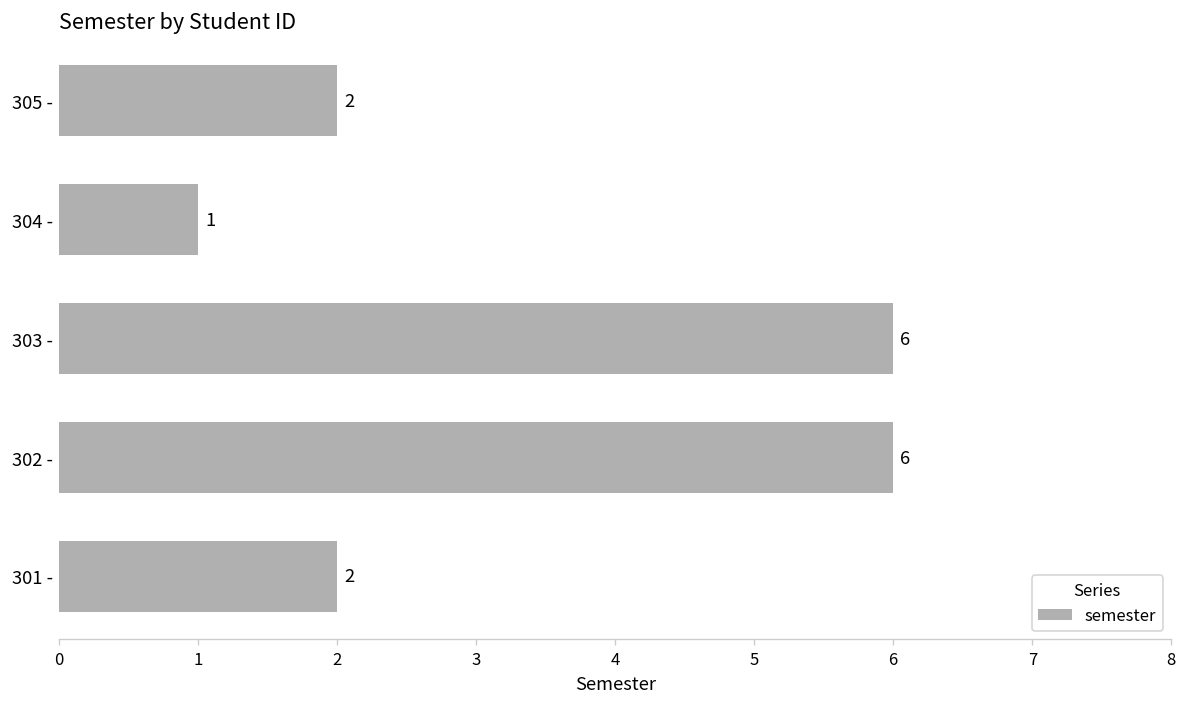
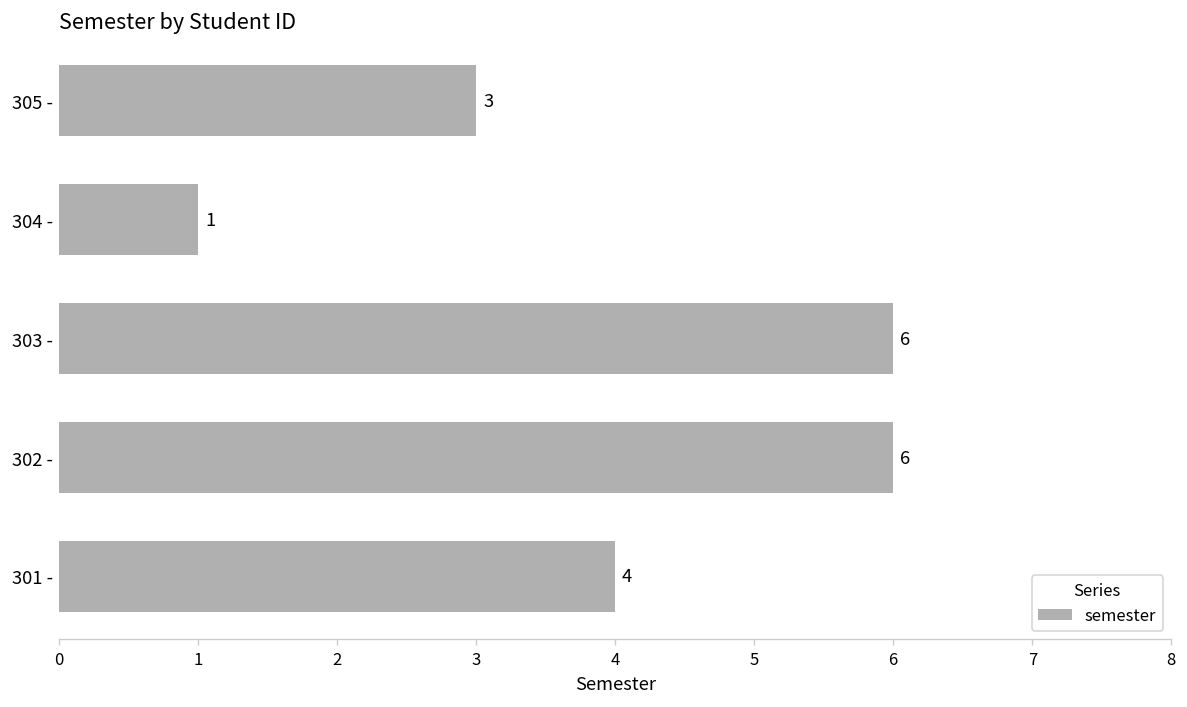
  {
-   "305 -": 2,
+   "305 -": 3,
    "304 -": 1,
    "303 -": 6,
    "302 -": 6,
-   "301 -": 2
+   "301 -": 4
  }
